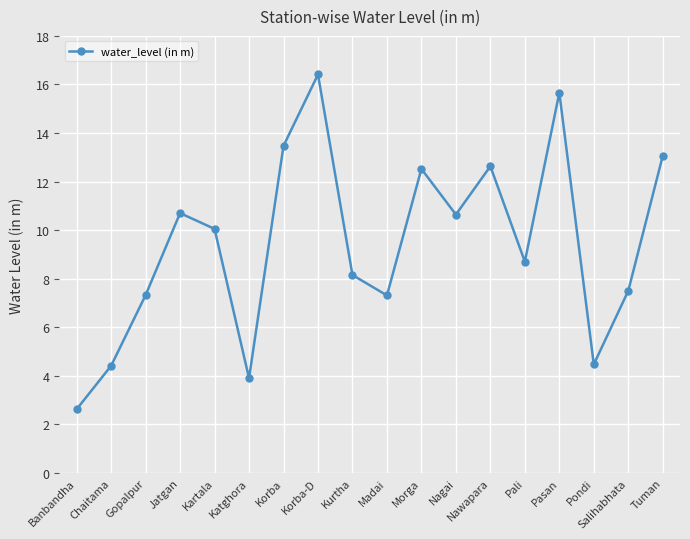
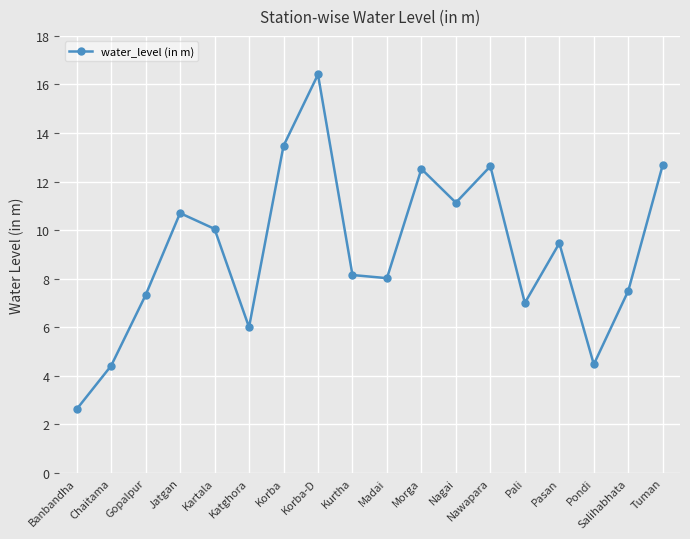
  {
    "Banbandha": 2.6,
    "Chaitama": 4.4,
    "Gopalpur": 7.3,
    "Jatgan": 10.7,
    "Kartala": 10.1,
-   "Katghora": 3.9,
+   "Katghora": 6.0,
    "Korba": 13.5,
    "Korba-D": 16.4,
    "Kurtha": 8.2,
-   "Madai": 7.3,
+   "Madai": 8.0,
    "Morga": 12.5,
-   "Nagai": 10.6,
+   "Nagai": 11.1,
    "Nawapara": 12.6,
-   "Pali": 8.7,
-   "Pasan": 15.7,
+   "Pali": 7.0,
+   "Pasan": 9.5,
    "Pondi": 4.5,
    "Salihabhata": 7.5,
-   "Tuman": 13.1
+   "Tuman": 12.7
  }
